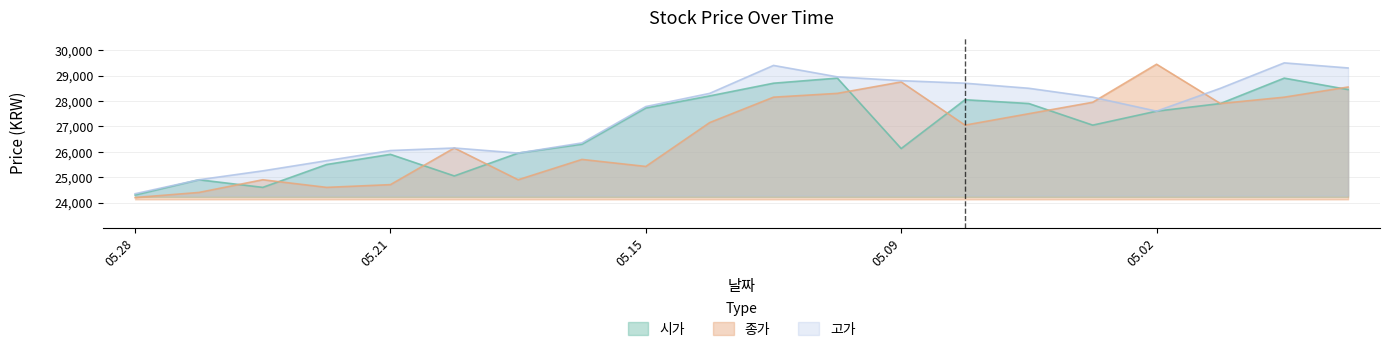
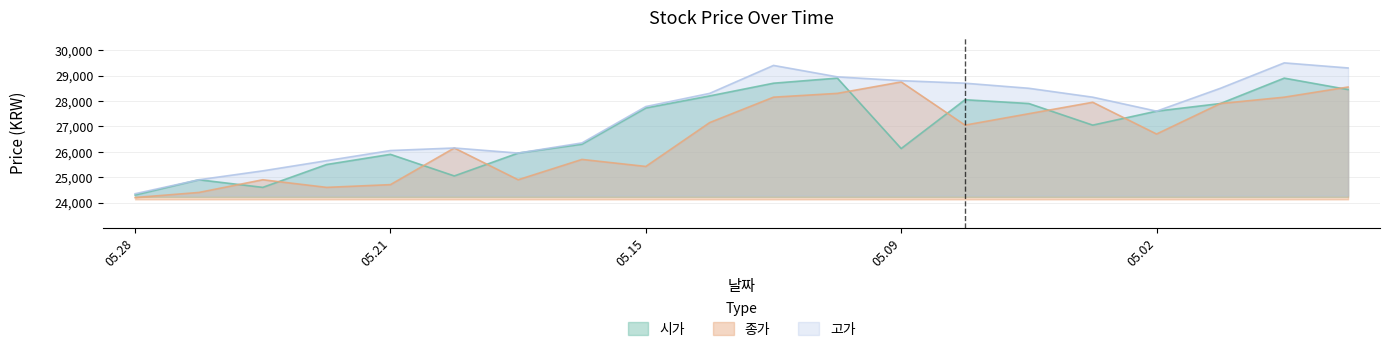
  {
    "시가": {
      "05.21": "25,900",
      "05.09": "26,100"
    },
    "종가": {
      "05.28": "24,200",
      "05.21": "24,700",
      "05.15": "25,400",
-     "05.02": "29,400"
+     "05.02": "26,700"
    },
    "고가": {
      "05.21": "26,100"
    }
  }
